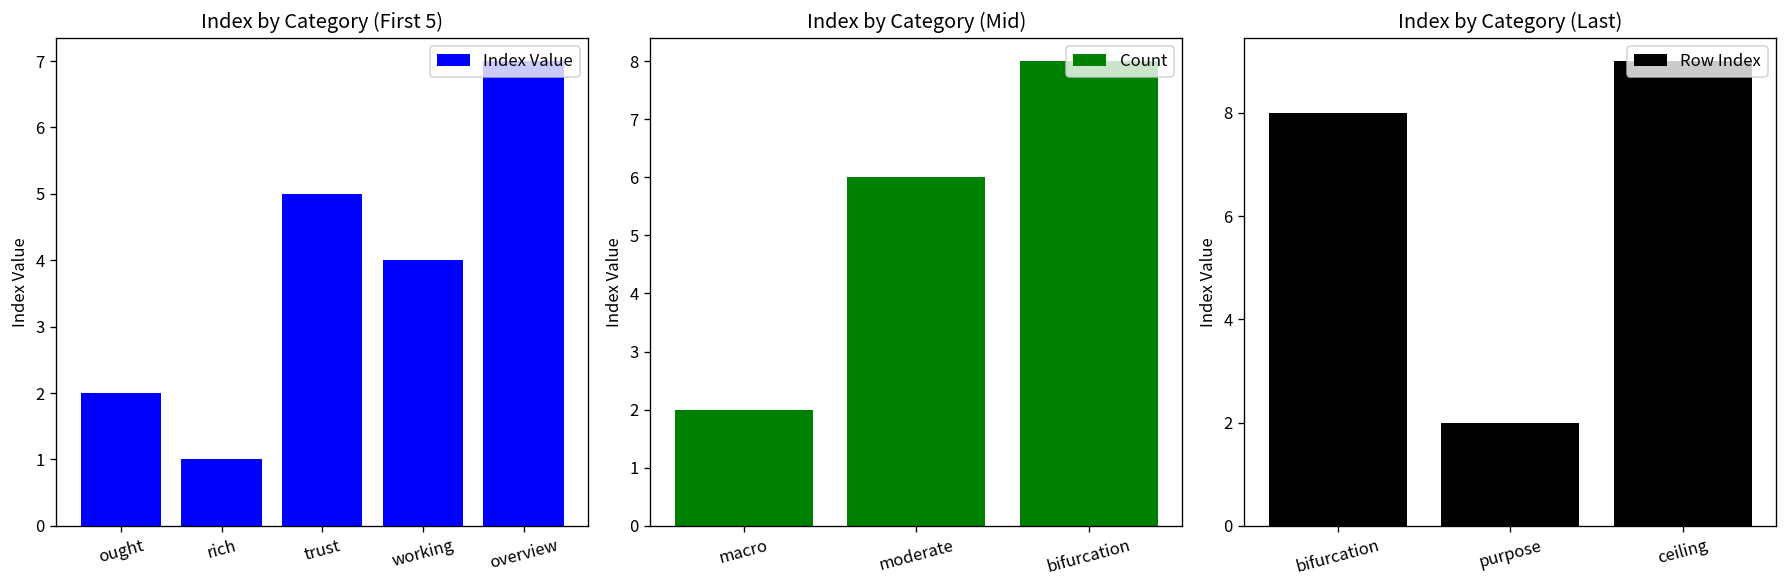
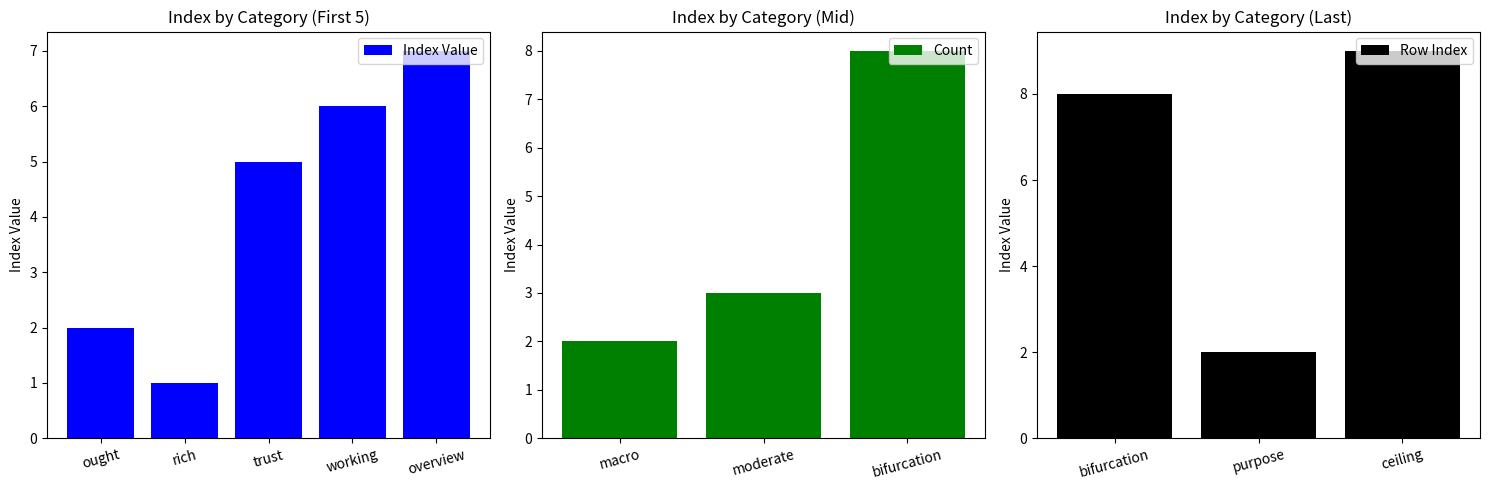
  {
    "Index by Category (First 5)": {
      "ought": 2,
      "rich": 1,
      "trust": 5,
-     "working": 4
+     "working": 6
    },
    "Index by Category (Mid)": {
      "macro": 2,
-     "moderate": 6
+     "moderate": 3
    },
    "Index by Category (Last)": {
      "bifurcation": 8.0,
      "purpose": 2.0
    }
  }
